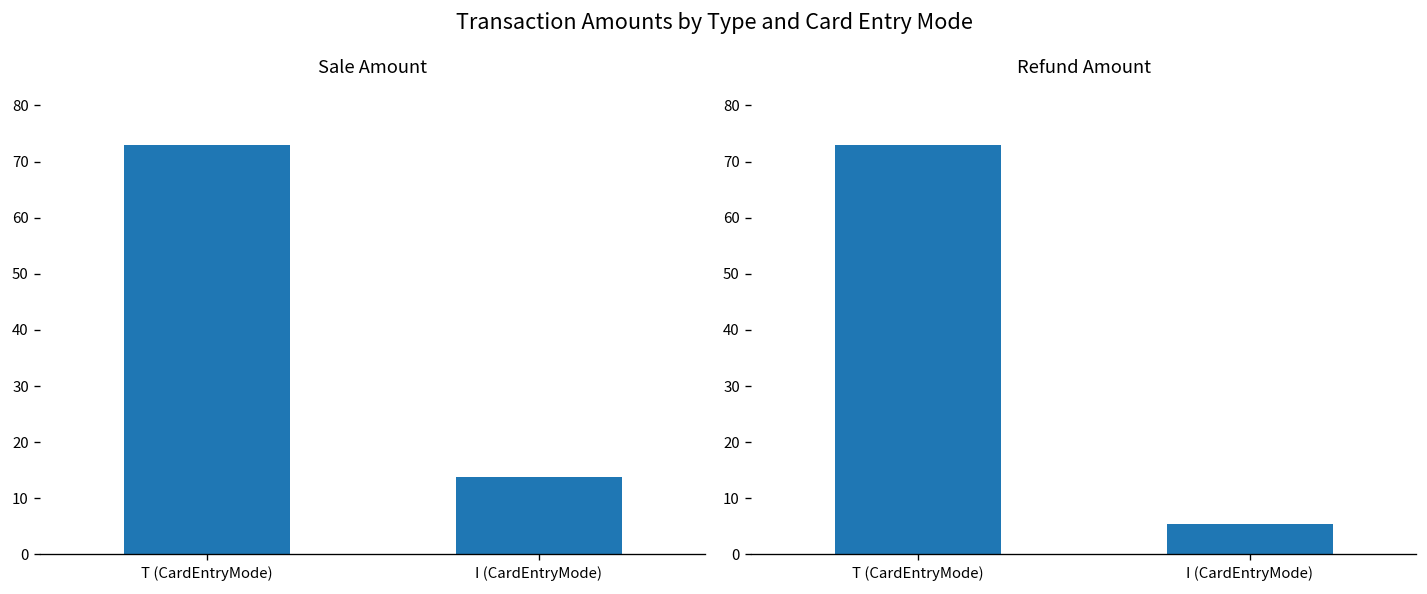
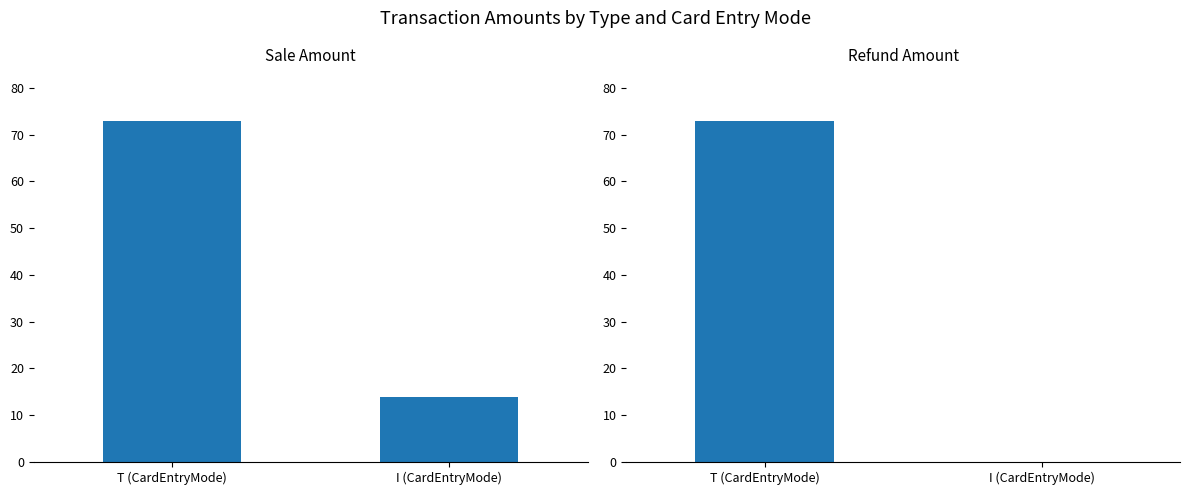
  {
    "Sale Amount": {
      "T (CardEntryMode)": 73,
      "I (CardEntryMode)": 14
    },
    "Refund Amount": {
      "T (CardEntryMode)": 73,
-     "I (CardEntryMode)": 6
+     "I (CardEntryMode)": 0
    }
  }
